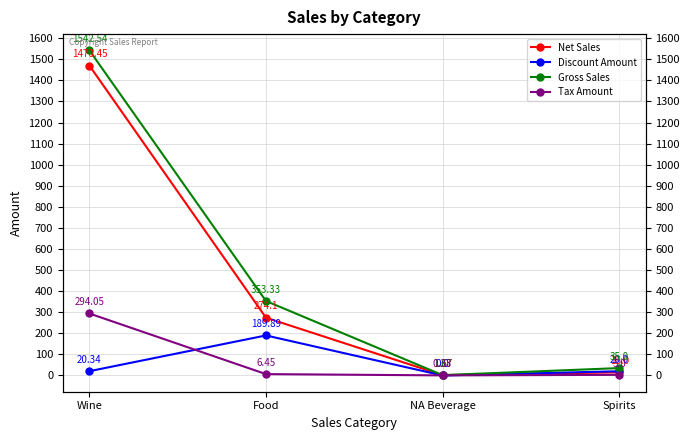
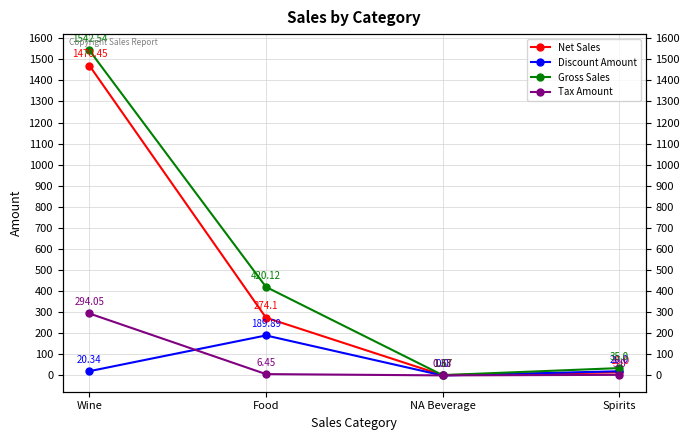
  {
    "Discount Amount": {
      "Wine": 20.34
    },
    "Gross Sales": {
-     "Food": 353.33
+     "Food": 420.12
    },
    "Tax Amount": {
      "Wine": 294.05,
      "Food": 6.45
    }
  }
